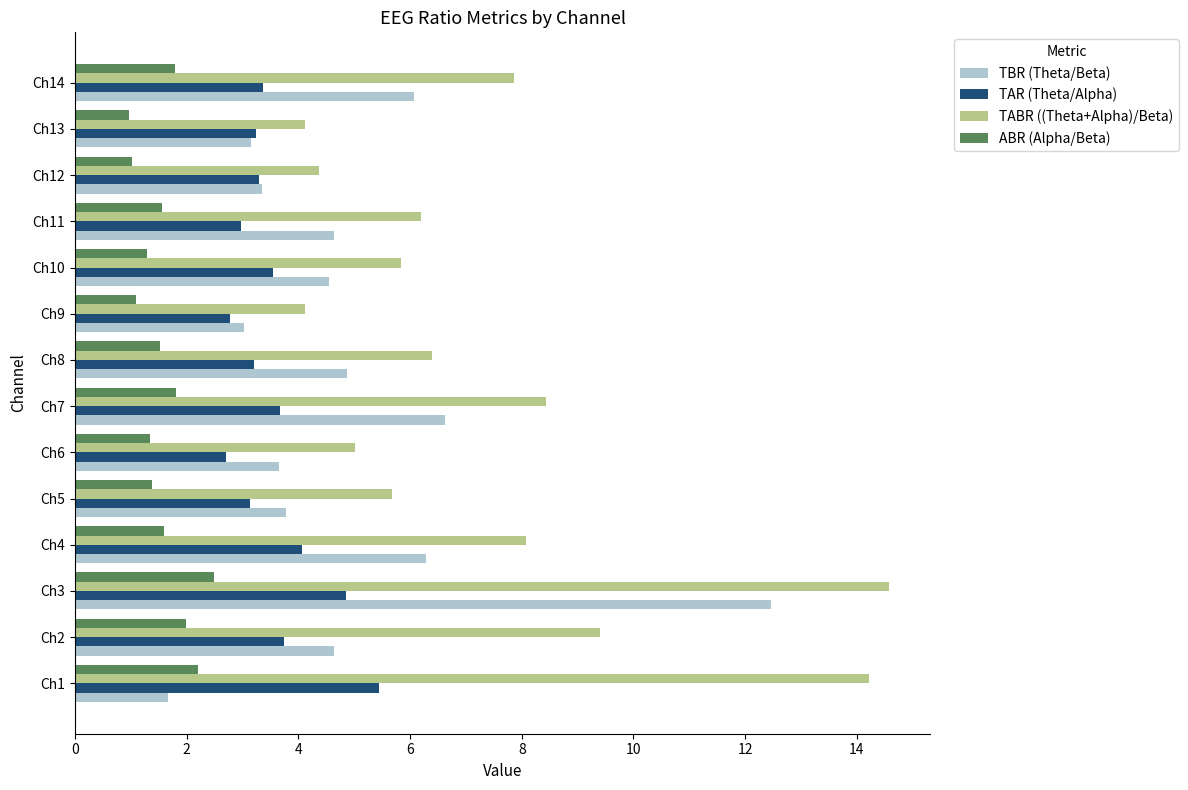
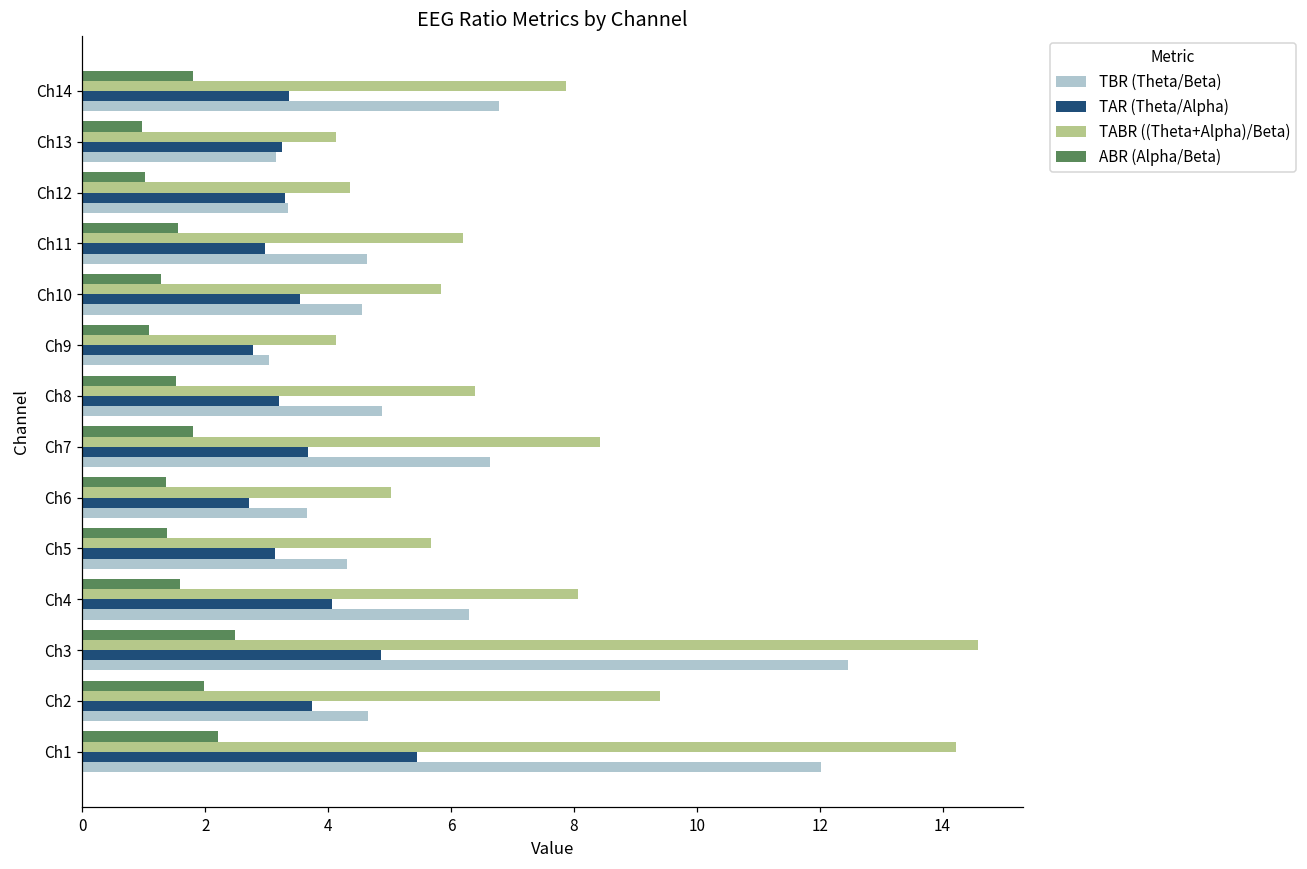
  {
    "TBR (Theta/Beta)": {
-     "Ch14": 6.1,
+     "Ch14": 6.8,
      "Ch13": 3.2,
      "Ch12": 3.3,
      "Ch11": 4.6,
      "Ch10": 4.5,
      "Ch9": 3.0,
      "Ch8": 4.9,
      "Ch7": 6.6,
      "Ch6": 3.7,
-     "Ch5": 3.8,
+     "Ch5": 4.3,
      "Ch4": 6.3,
      "Ch3": 12.5,
      "Ch2": 4.6,
-     "Ch1": 1.7
+     "Ch1": 12.0
    },
    "TAR (Theta/Alpha)": {
      "Ch14": 3.4,
      "Ch13": 3.2,
      "Ch12": 3.3,
      "Ch11": 3.0,
      "Ch10": 3.5,
      "Ch9": 2.8,
      "Ch8": 3.2,
      "Ch7": 3.7,
      "Ch6": 2.7,
      "Ch5": 3.1,
      "Ch4": 4.1,
      "Ch3": 4.9,
      "Ch2": 3.7,
      "Ch1": 5.5
    },
    "TABR ((Theta+Alpha)/Beta)": {
      "Ch14": 7.9,
      "Ch13": 4.1,
      "Ch12": 4.4,
      "Ch11": 6.2,
      "Ch10": 5.8,
      "Ch9": 4.1,
      "Ch8": 6.4,
      "Ch7": 8.4,
      "Ch6": 5.0,
      "Ch5": 5.7,
      "Ch4": 8.1,
      "Ch3": 14.6,
      "Ch2": 9.4,
      "Ch1": 14.2
    },
    "ABR (Alpha/Beta)": {
      "Ch14": 1.8,
      "Ch13": 1.0,
      "Ch12": 1.0,
      "Ch11": 1.6,
      "Ch10": 1.3,
      "Ch9": 1.1,
      "Ch8": 1.5,
      "Ch7": 1.8,
      "Ch6": 1.4,
      "Ch5": 1.4,
      "Ch4": 1.6,
      "Ch3": 2.5,
      "Ch2": 2.0,
      "Ch1": 2.2
    }
  }
